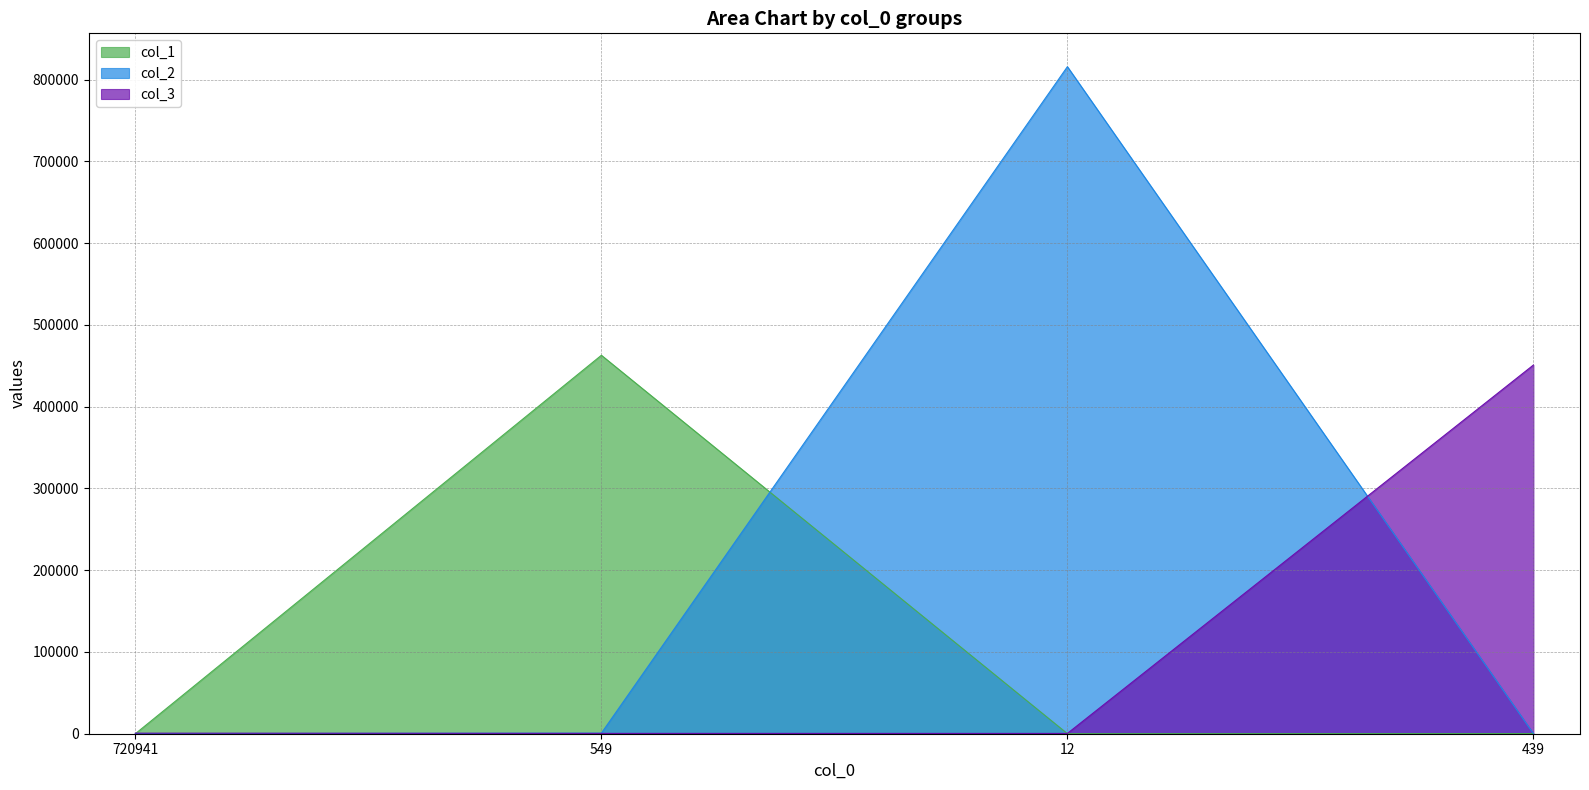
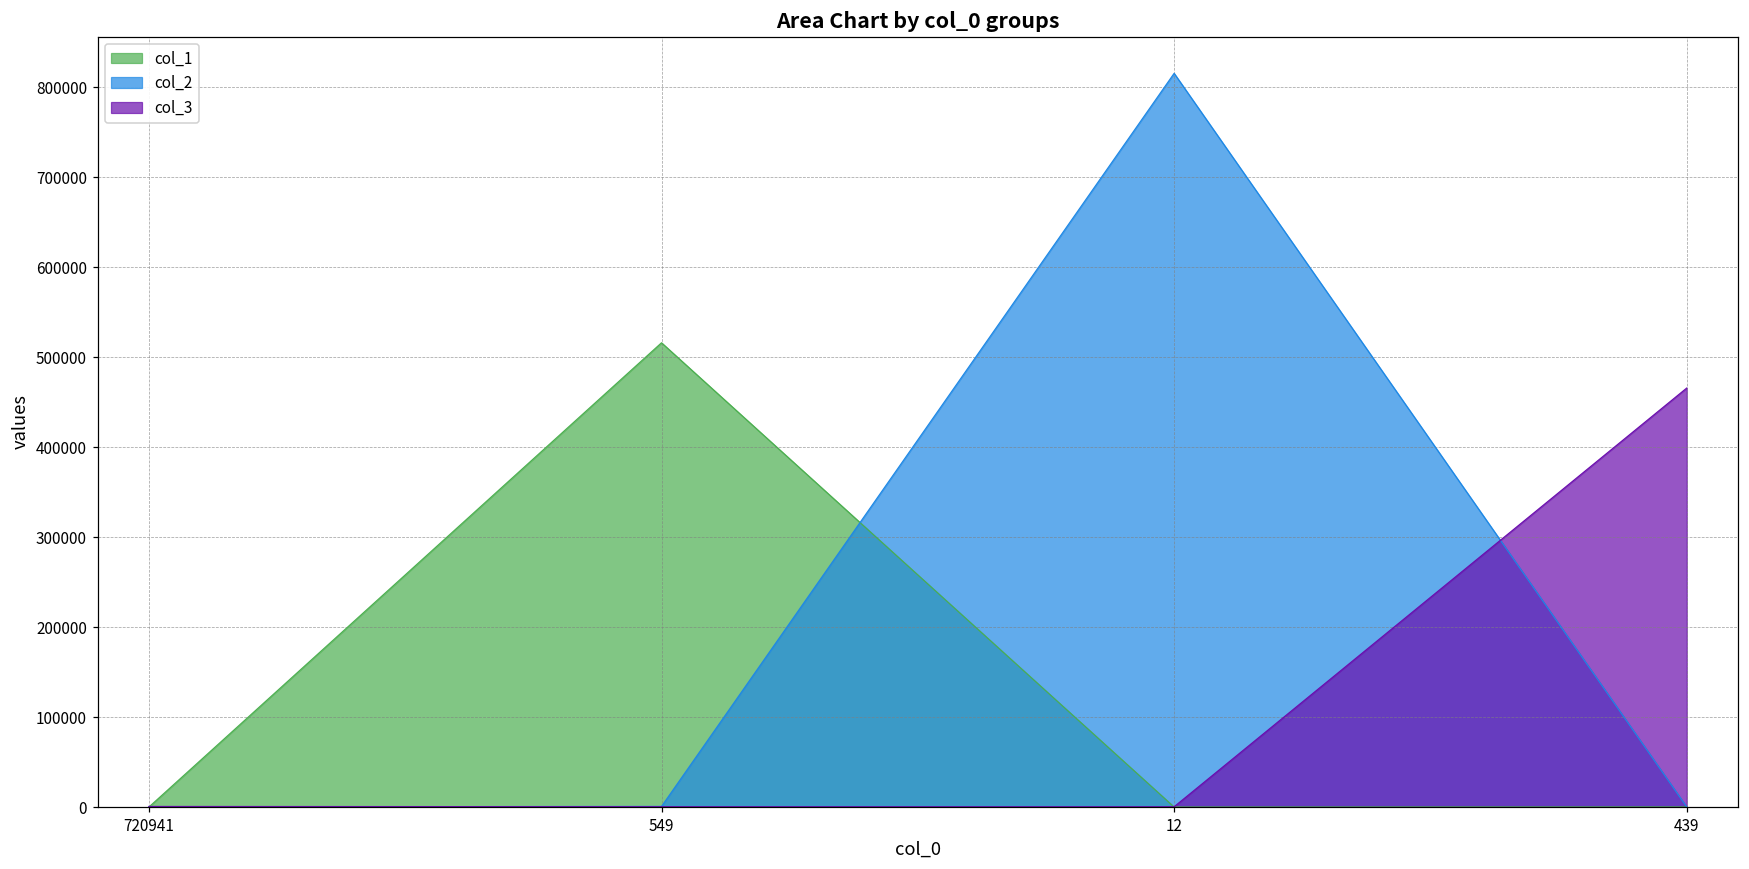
  {
    "col_1": {
-     "549": 460000
+     "549": 520000
    },
    "col_2": {
      "12": 820000
    },
    "col_3": {
-     "439": 450000
+     "439": 470000
    }
  }
